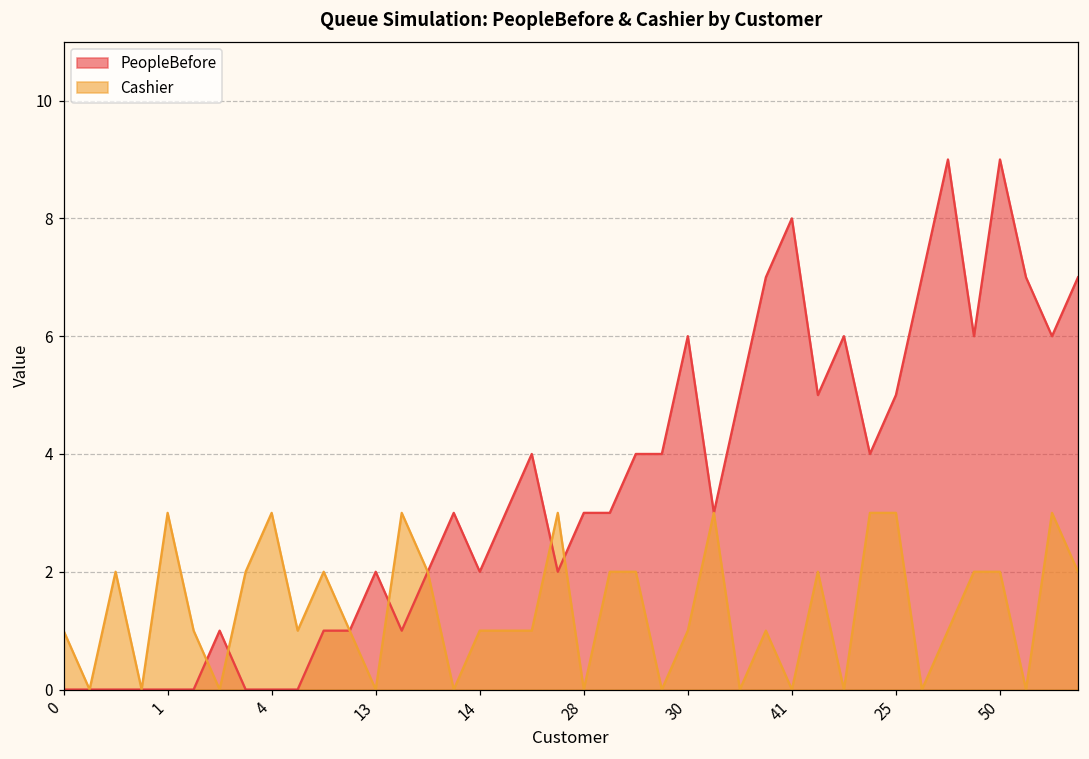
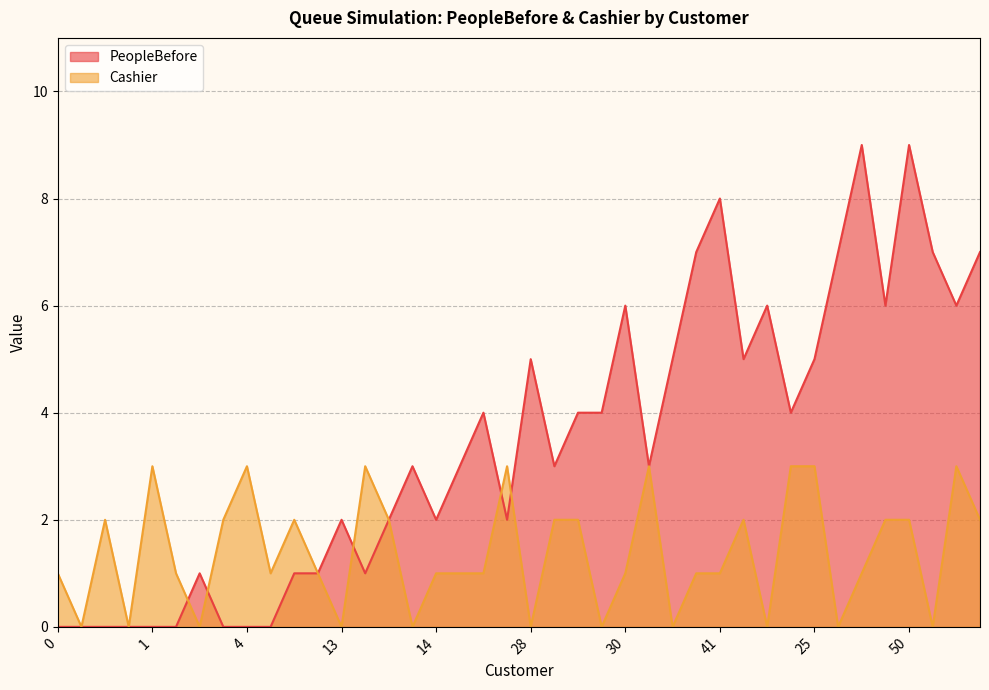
  {
    "PeopleBefore": {
      "0": 0,
      "4": 0,
-     "28": 3,
+     "28": 5,
      "41": 8,
      "50": 9
    },
    "Cashier": {
      "0": 1,
      "4": 3,
      "28": 0,
-     "41": 0,
+     "41": 1,
      "50": 2
    }
  }
